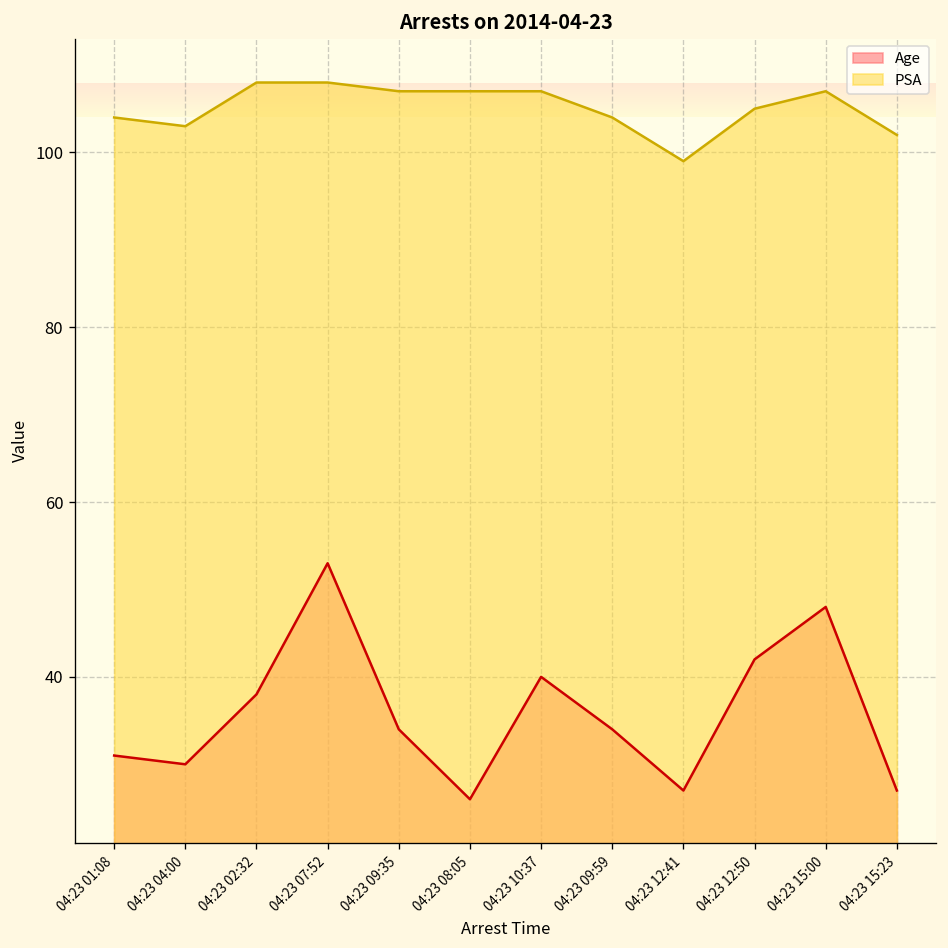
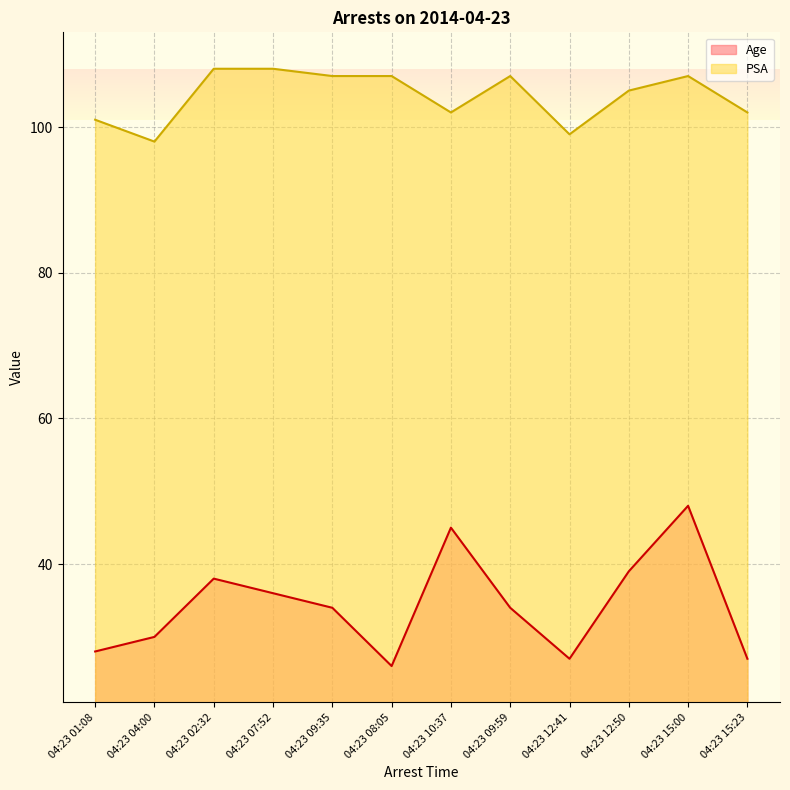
  {
    "Age": {
-     "04:23 01:08": 31,
+     "04:23 01:08": 28,
      "04:23 04:00": 30,
      "04:23 02:32": 38,
-     "04:23 07:52": 53,
+     "04:23 07:52": 36,
      "04:23 09:35": 34,
      "04:23 08:05": 26,
-     "04:23 10:37": 40,
+     "04:23 10:37": 45,
      "04:23 09:59": 34,
      "04:23 12:41": 27,
-     "04:23 12:50": 42,
+     "04:23 12:50": 39,
      "04:23 15:00": 48,
      "04:23 15:23": 27
    },
    "PSA": {
-     "04:23 01:08": 104,
-     "04:23 04:00": 103,
+     "04:23 01:08": 101,
+     "04:23 04:00": 98,
      "04:23 02:32": 108,
      "04:23 07:52": 108,
      "04:23 09:35": 107,
      "04:23 08:05": 107,
-     "04:23 10:37": 107,
-     "04:23 09:59": 104,
+     "04:23 10:37": 102,
+     "04:23 09:59": 107,
      "04:23 12:41": 99,
      "04:23 12:50": 105,
      "04:23 15:00": 107,
      "04:23 15:23": 102
    }
  }
